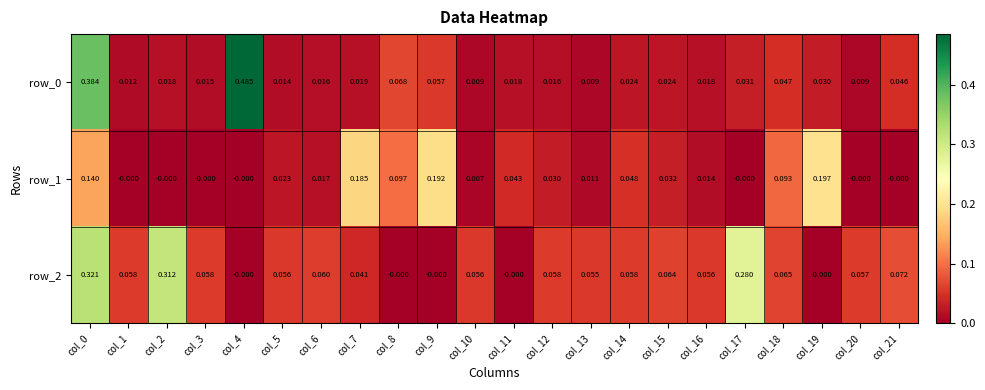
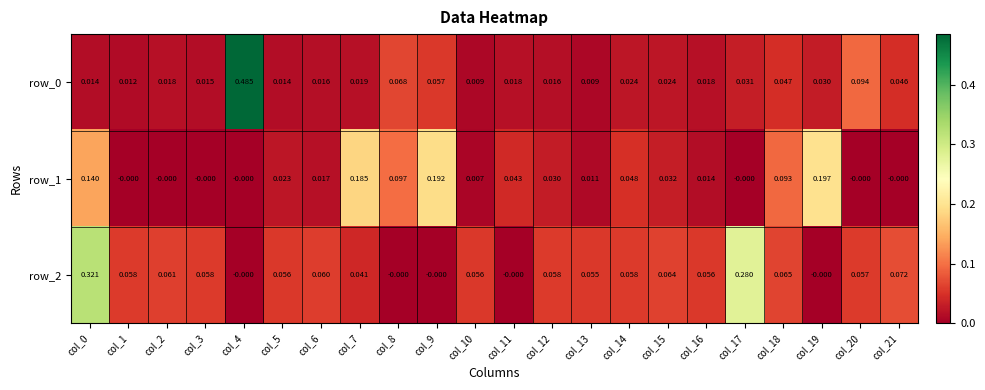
  {
    "row_0": {
-     "col_0": 0.384,
+     "col_0": 0.014,
      "col_1": 0.012,
      "col_2": 0.018,
      "col_3": 0.015,
      "col_4": 0.485,
      "col_5": 0.014,
      "col_6": 0.016,
      "col_7": 0.019,
      "col_8": 0.068,
      "col_9": 0.057,
      "col_10": 0.009,
      "col_11": 0.018,
      "col_12": 0.016,
      "col_13": 0.009,
      "col_14": 0.024,
      "col_15": 0.024,
      "col_16": 0.018,
      "col_17": 0.031,
      "col_18": 0.047,
      "col_19": 0.030,
-     "col_20": 0.009,
+     "col_20": 0.094,
      "col_21": 0.046
    },
    "row_1": {
      "col_0": 0.140,
      "col_1": -0.000,
      "col_2": -0.000,
      "col_3": -0.000,
      "col_4": -0.000,
      "col_5": 0.023,
      "col_6": 0.017,
      "col_7": 0.185,
      "col_8": 0.097,
      "col_9": 0.192,
      "col_10": 0.007,
      "col_11": 0.043,
      "col_12": 0.030,
      "col_13": 0.011,
      "col_14": 0.048,
      "col_15": 0.032,
      "col_16": 0.014,
      "col_17": -0.000,
      "col_18": 0.093,
      "col_19": 0.197,
      "col_20": -0.000,
      "col_21": -0.000
    },
    "row_2": {
      "col_0": 0.321,
      "col_1": 0.058,
-     "col_2": 0.312,
+     "col_2": 0.061,
      "col_3": 0.058,
      "col_4": -0.000,
      "col_5": 0.056,
      "col_6": 0.060,
      "col_7": 0.041,
      "col_8": -0.000,
      "col_9": -0.000,
      "col_10": 0.056,
      "col_11": -0.000,
      "col_12": 0.058,
      "col_13": 0.055,
      "col_14": 0.058,
      "col_15": 0.064,
      "col_16": 0.056,
      "col_17": 0.280,
      "col_18": 0.065,
      "col_19": -0.000,
      "col_20": 0.057,
      "col_21": 0.072
    }
  }
